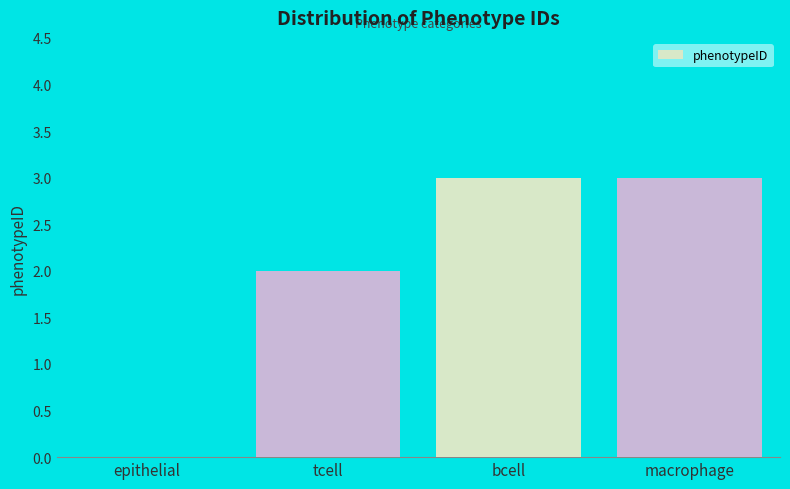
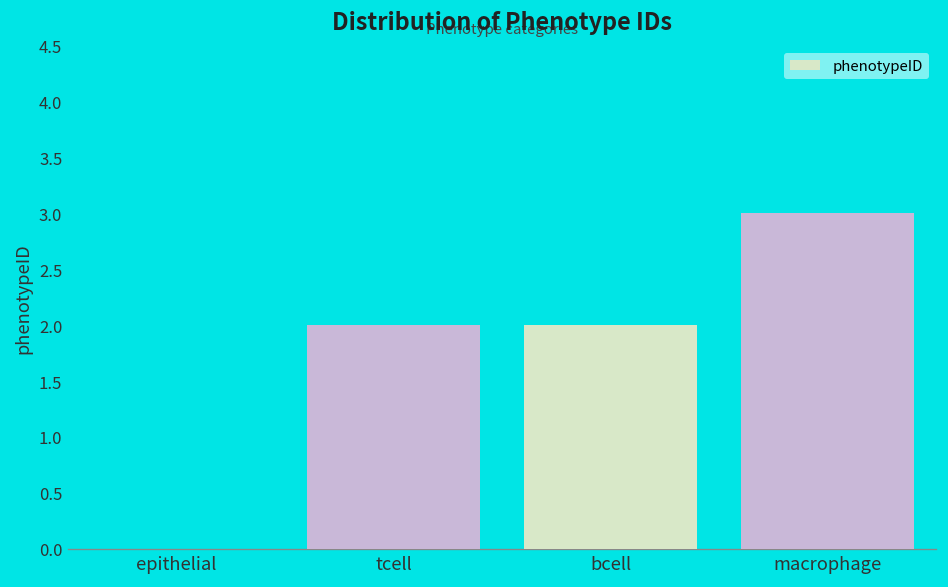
  {
    "epithelial": 0,
    "tcell": 2,
-   "bcell": 3,
+   "bcell": 2,
    "macrophage": 3
  }
